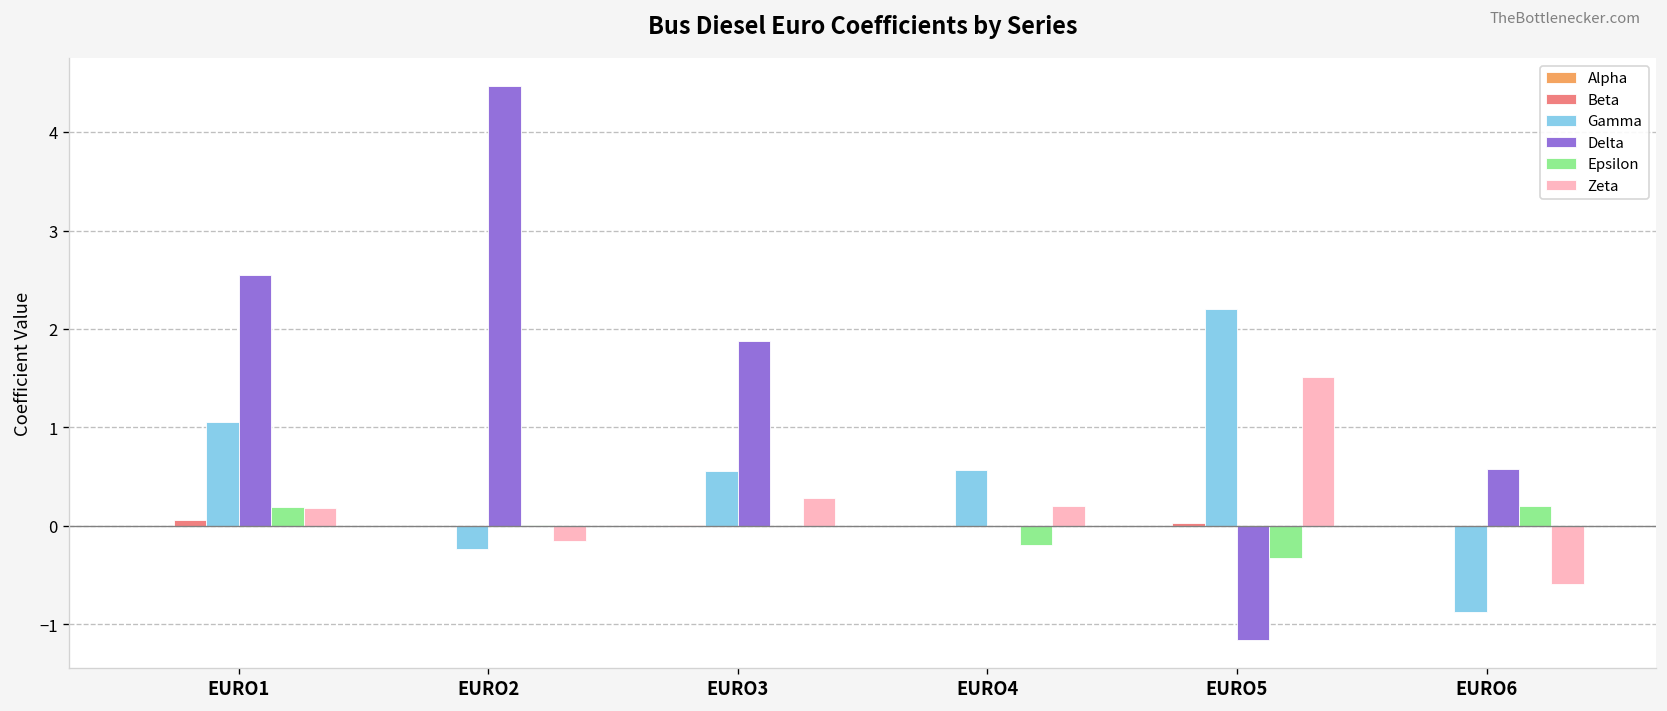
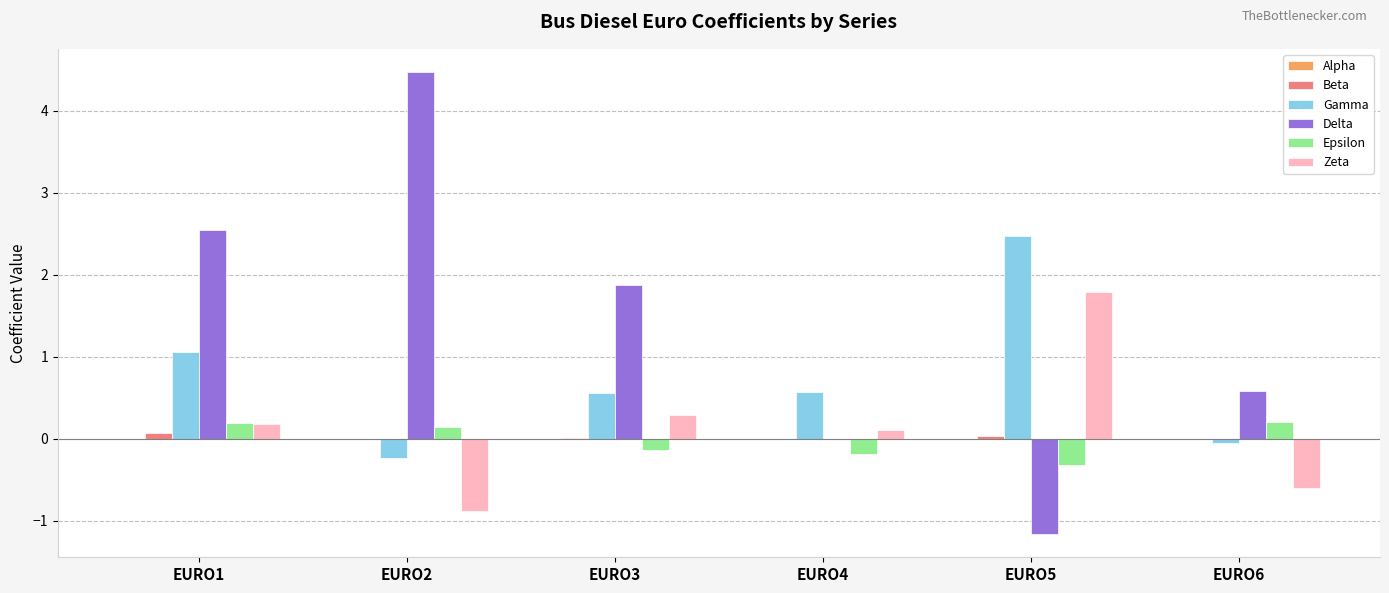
  {
    "Gamma": {
      "EURO1": 1.1,
      "EURO2": -0.2,
      "EURO3": 0.6,
      "EURO4": 0.6,
-     "EURO5": 2.2,
-     "EURO6": -0.9
+     "EURO5": 2.5,
+     "EURO6": 0.0
    },
    "Delta": {
      "EURO1": 2.5,
      "EURO2": 4.5,
      "EURO3": 1.9,
      "EURO5": -1.2,
      "EURO6": 0.6
    },
    "Epsilon": {
      "EURO1": 0.2,
-     "EURO2": 0.0,
-     "EURO3": 0.0,
+     "EURO2": 0.1,
+     "EURO3": -0.1,
      "EURO4": -0.2,
      "EURO5": -0.3,
      "EURO6": 0.2
    },
    "Zeta": {
      "EURO1": 0.2,
-     "EURO2": -0.2,
+     "EURO2": -0.9,
      "EURO3": 0.3,
-     "EURO4": 0.2,
-     "EURO5": 1.5,
+     "EURO4": 0.1,
+     "EURO5": 1.8,
      "EURO6": -0.6
    }
  }
